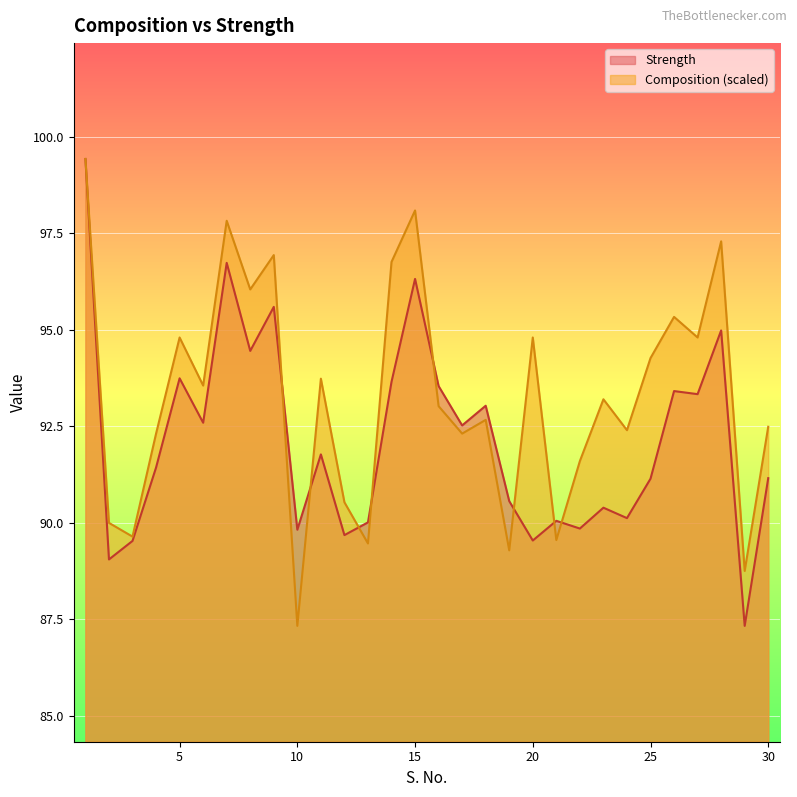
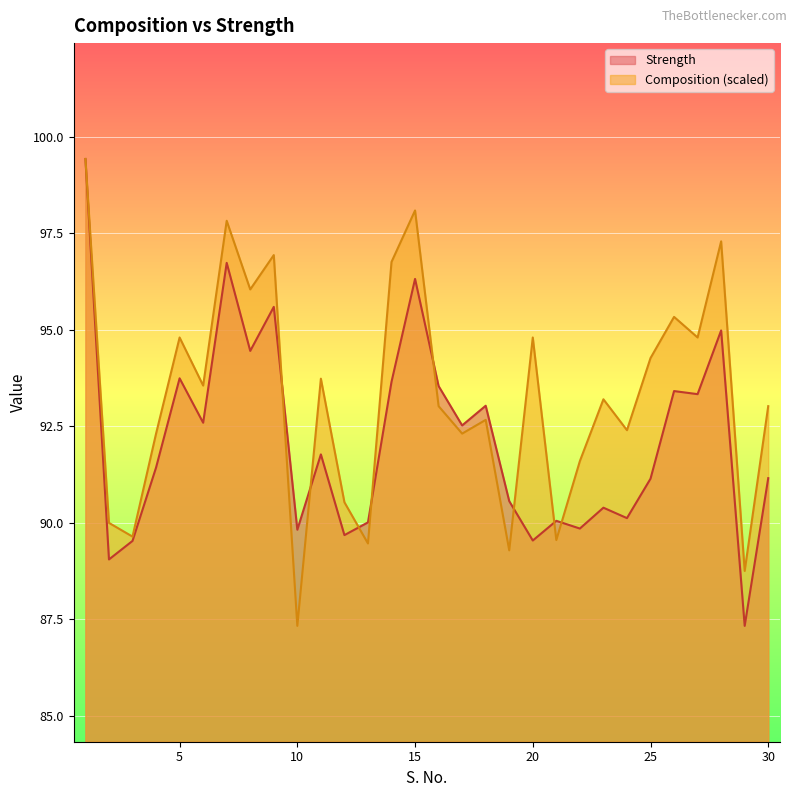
  {
    "Strength": {
      "5": 93.7,
      "10": 89.8,
      "15": 96.3,
      "20": 89.5,
      "25": 91.1,
      "30": 91.2
    },
    "Composition (scaled)": {
      "5": 94.8,
      "10": 87.3,
      "15": 98.1,
      "20": 94.8,
      "25": 94.3,
-     "30": 92.5
+     "30": 93.0
    }
  }
